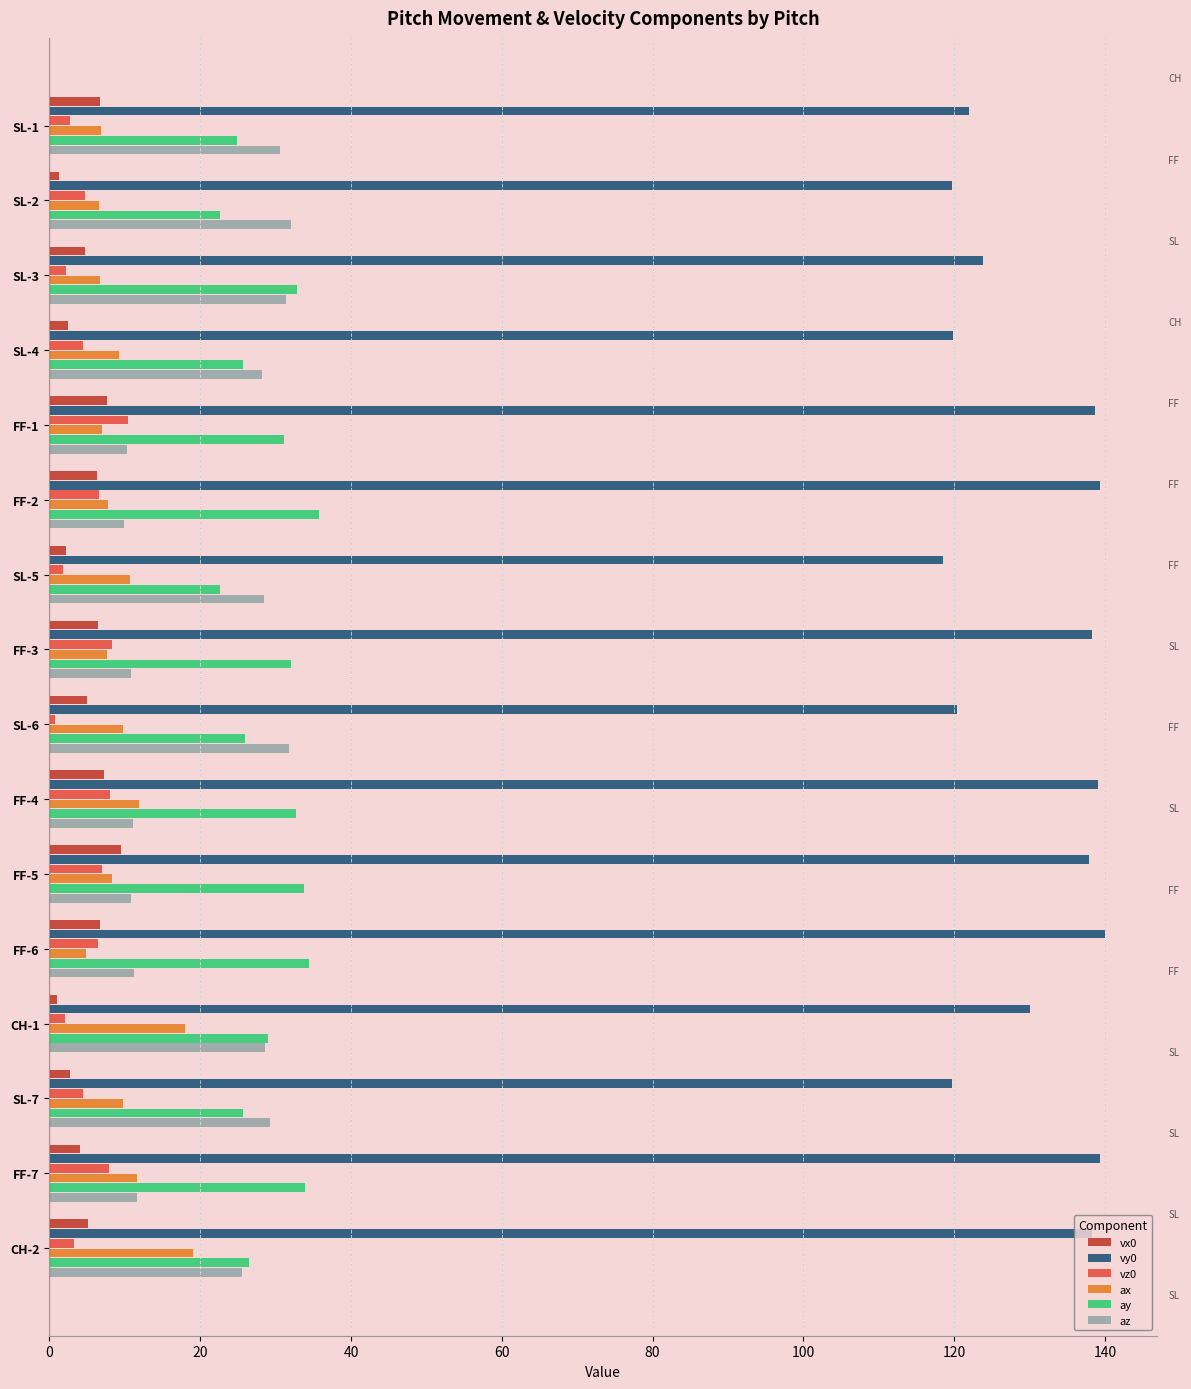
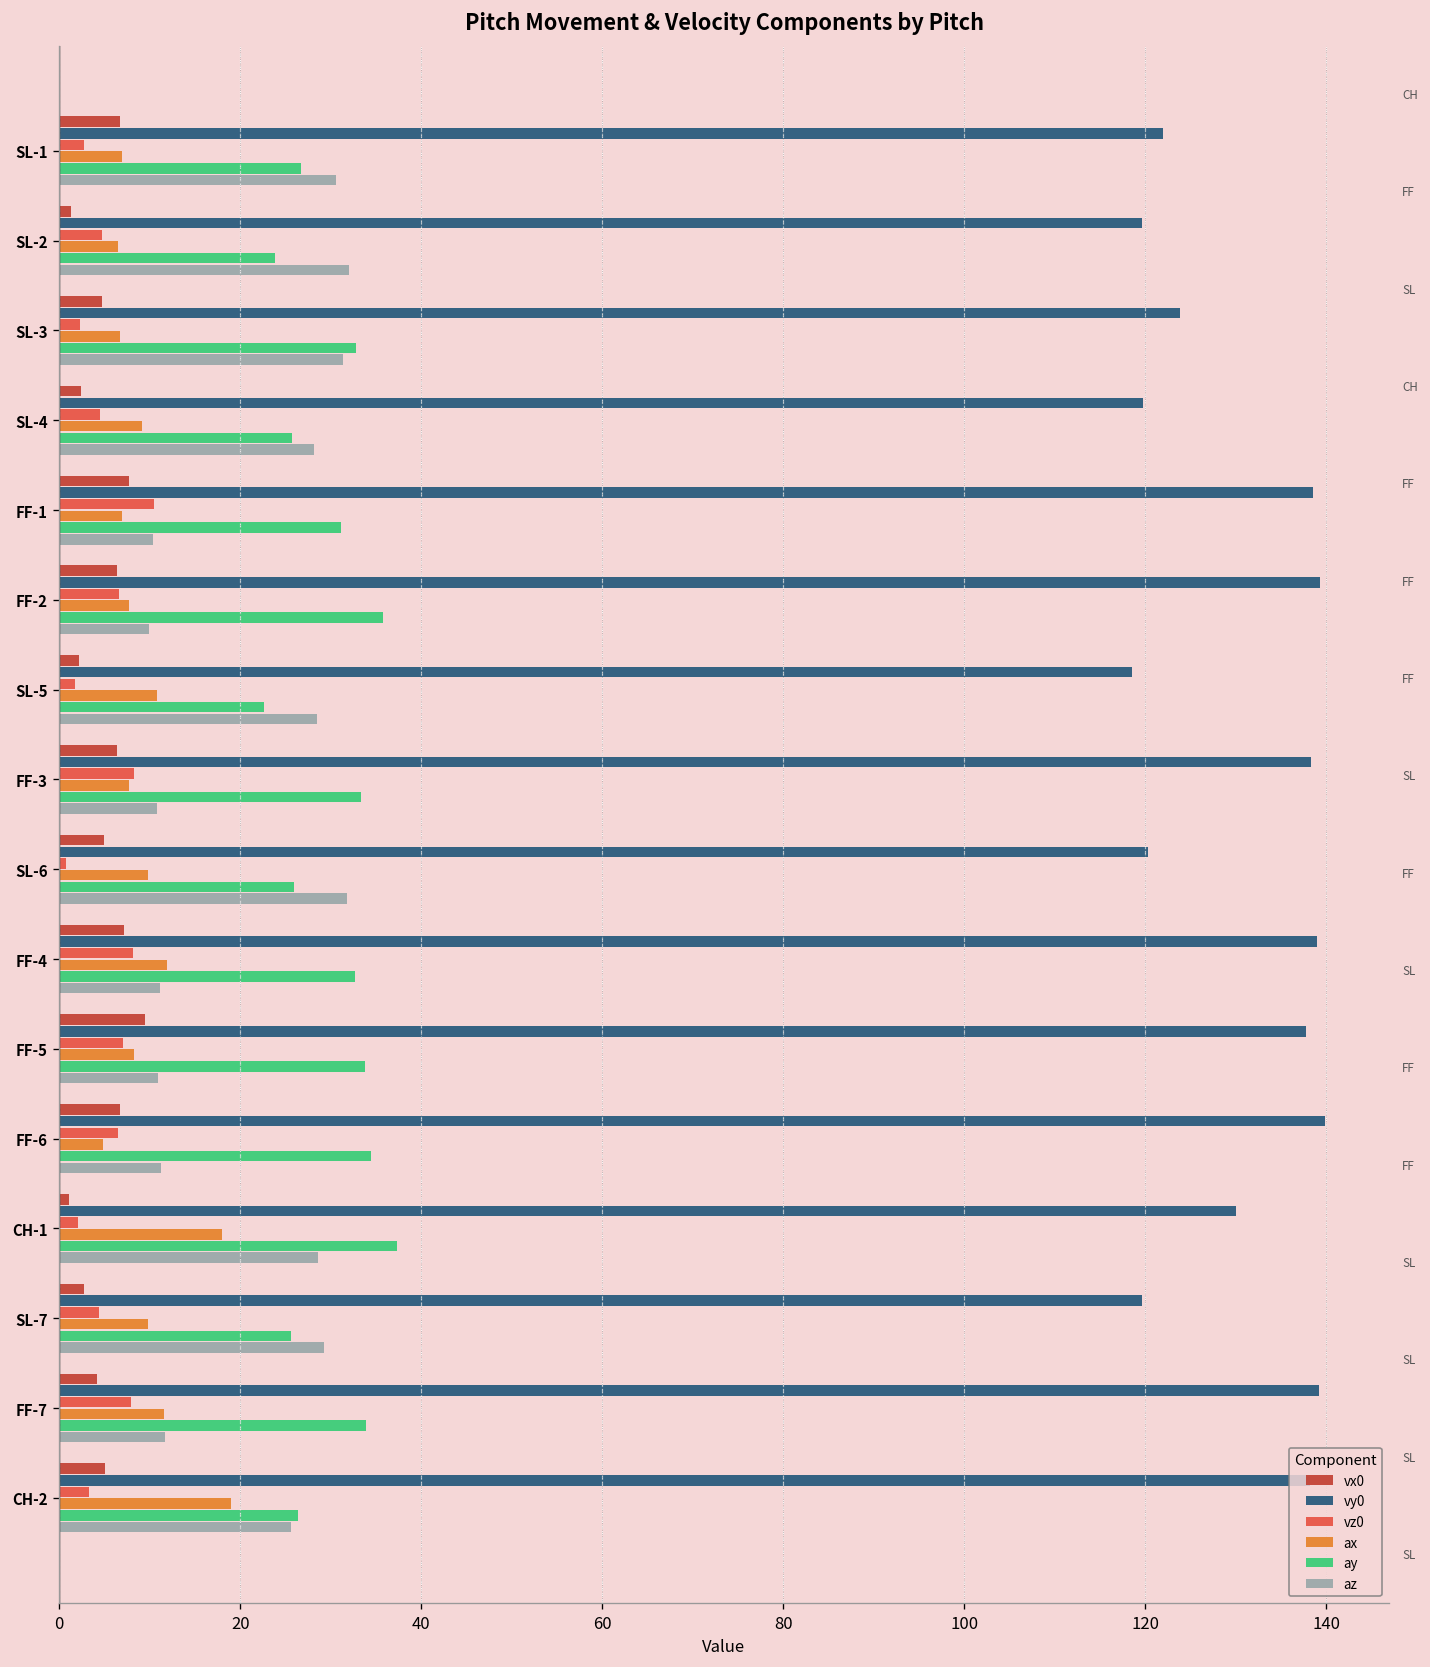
  {
    "vy0": {
      "SL-1": 122,
      "SL-2": 120,
      "SL-3": 124,
      "SL-4": 120,
      "FF-1": 139,
      "FF-2": 139,
      "SL-5": 119,
      "FF-3": 138,
      "SL-6": 120,
      "FF-4": 139,
      "FF-5": 138,
      "FF-6": 140,
      "CH-1": 130,
      "SL-7": 120,
      "FF-7": 139
    },
    "ay": {
-     "SL-1": 25,
-     "SL-2": 23,
+     "SL-1": 27,
+     "SL-2": 24,
      "SL-3": 33,
      "SL-4": 26,
      "FF-1": 31,
      "FF-2": 36,
      "SL-5": 23,
-     "FF-3": 32,
+     "FF-3": 33,
      "SL-6": 26,
      "FF-4": 33,
      "FF-5": 34,
      "FF-6": 34,
-     "CH-1": 29,
+     "CH-1": 37,
      "SL-7": 26,
      "FF-7": 34,
      "CH-2": 26
    },
    "az": {
      "SL-1": 31,
      "SL-2": 32,
      "SL-3": 31,
      "SL-4": 28,
      "FF-1": 10,
      "FF-2": 10,
      "SL-5": 28,
      "FF-3": 11,
      "SL-6": 32,
      "FF-4": 11,
      "FF-5": 11,
      "FF-6": 11,
      "CH-1": 29,
      "SL-7": 29,
      "FF-7": 12,
      "CH-2": 26
    }
  }
